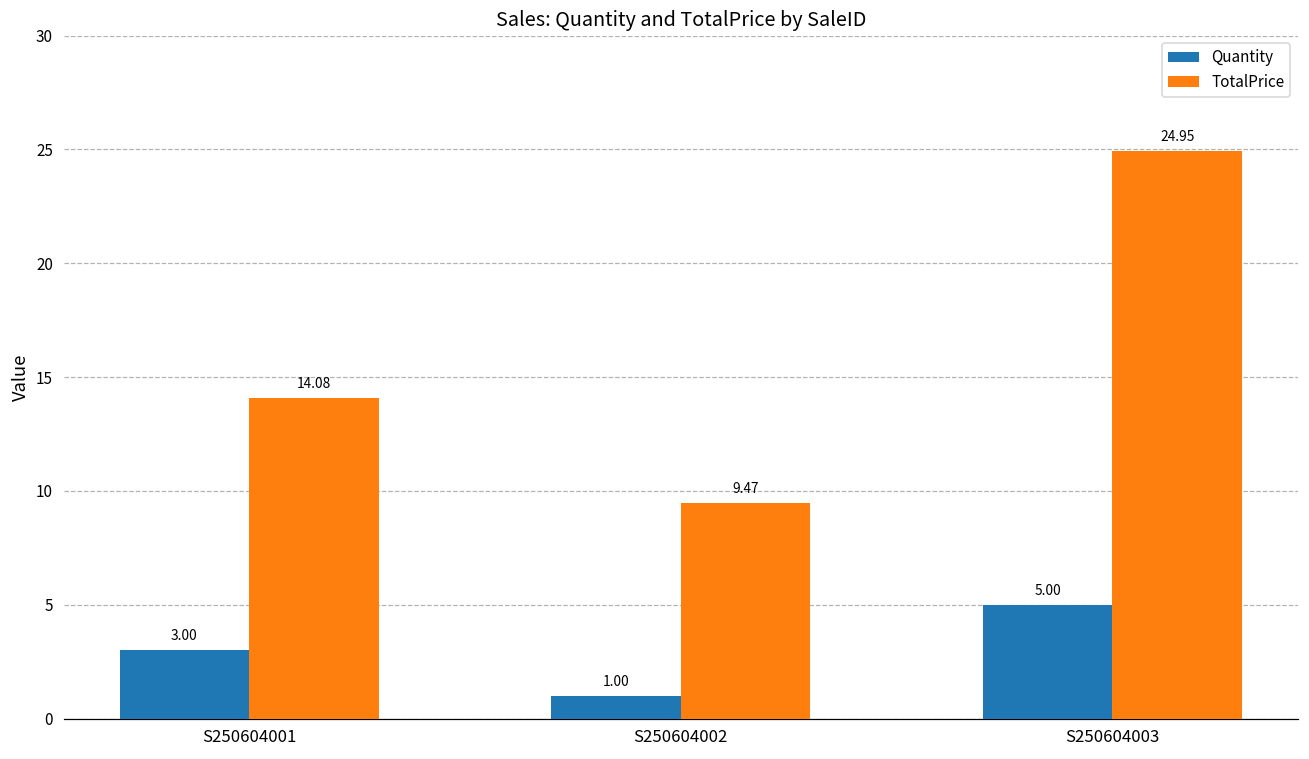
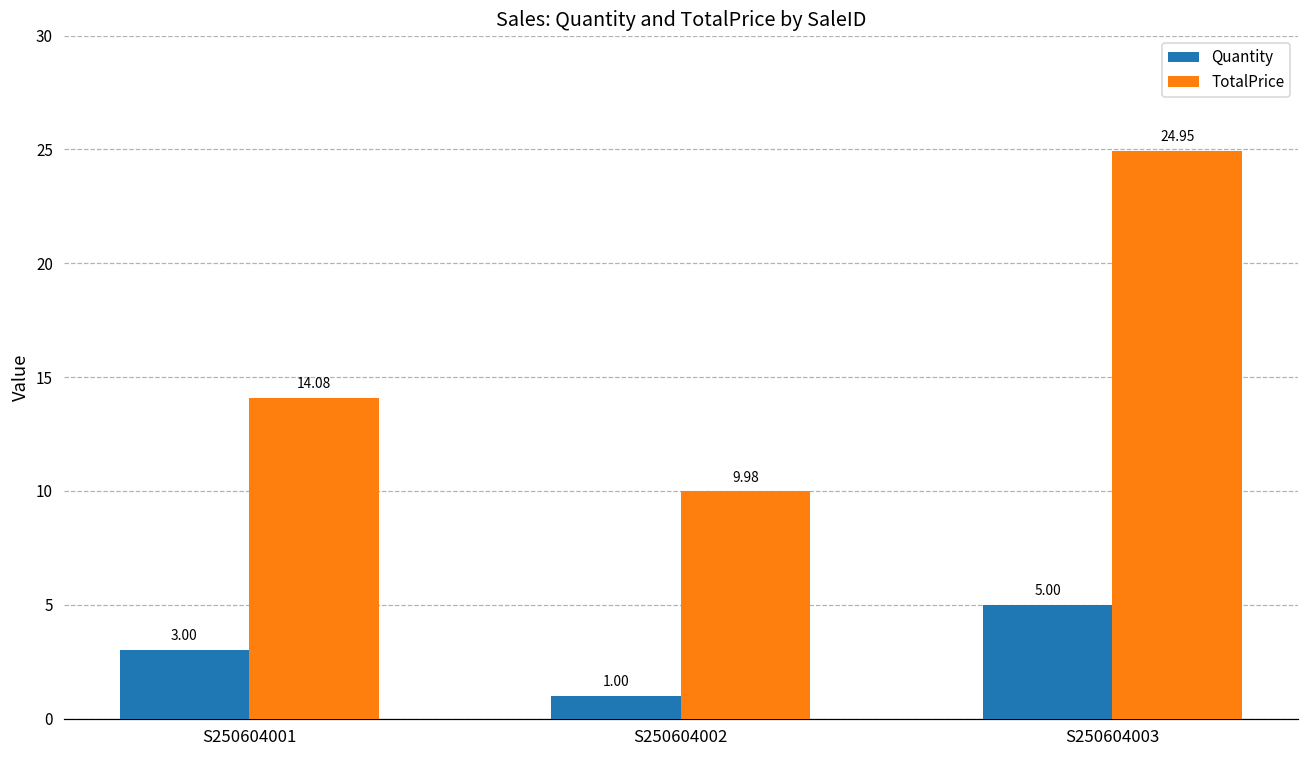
  {
    "Quantity": {
      "S250604001": 3.00,
      "S250604002": 1.00,
      "S250604003": 5.00
    },
    "TotalPrice": {
      "S250604001": 14.08,
-     "S250604002": 9.47,
+     "S250604002": 9.98,
      "S250604003": 24.95
    }
  }
